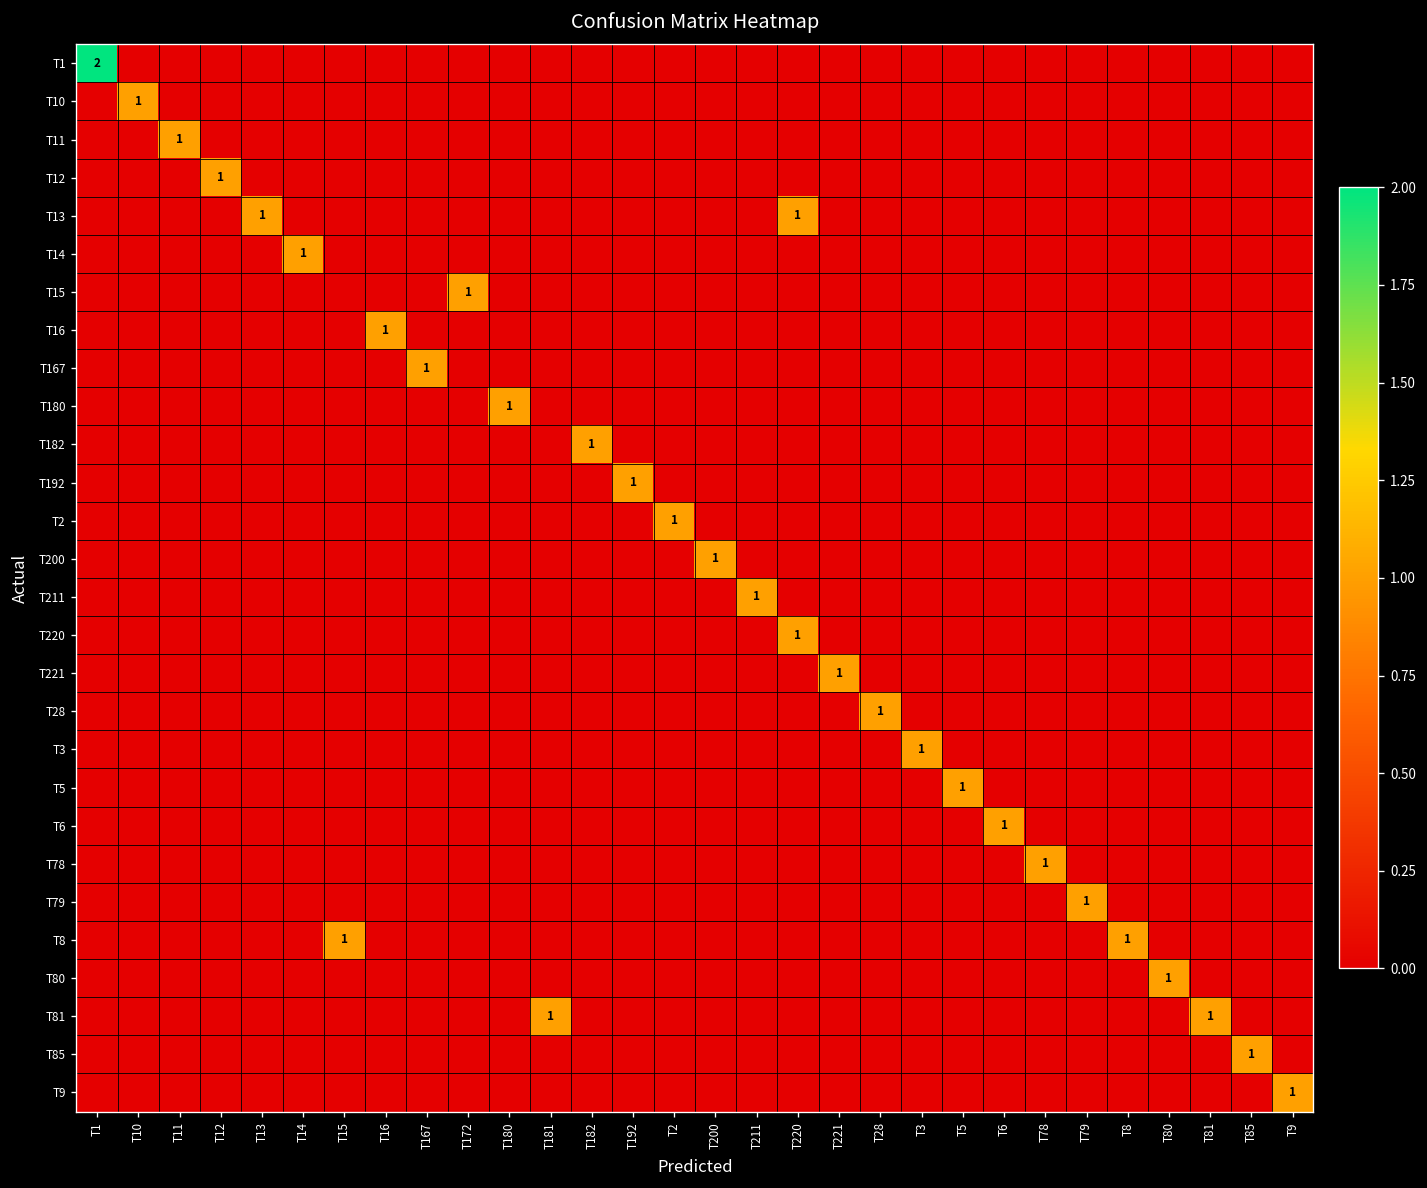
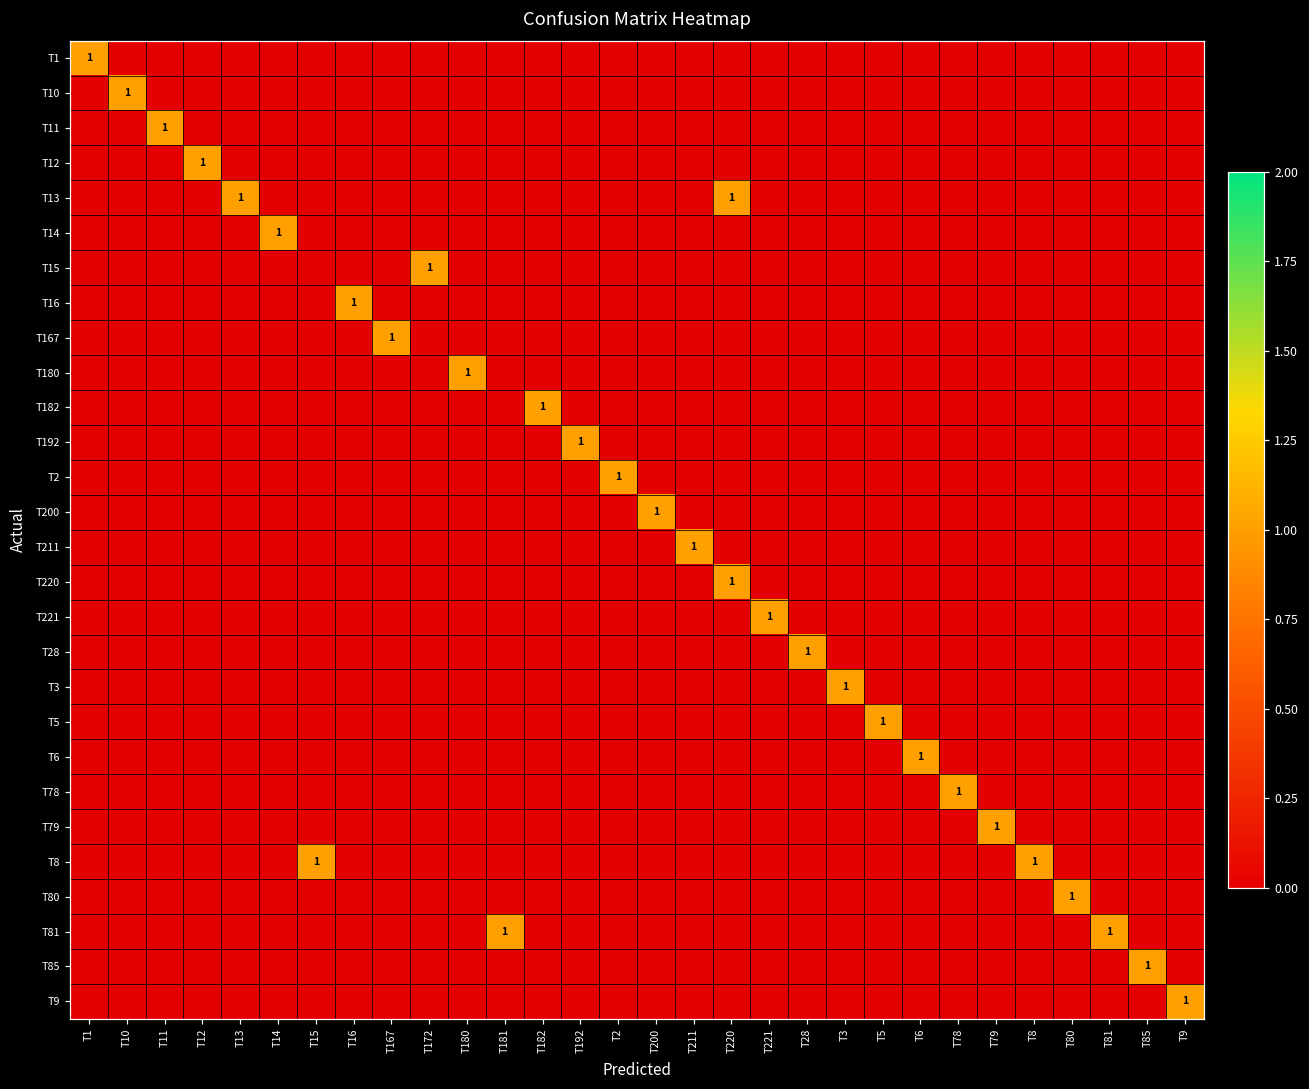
  {
    "T1": {
-     "T1": 2
+     "T1": 1
    },
    "T10": {
      "T10": 1
    },
    "T11": {
      "T11": 1
    },
    "T12": {
      "T12": 1
    },
    "T13": {
      "T13": 1,
      "T220": 1
    },
    "T14": {
      "T14": 1
    },
    "T15": {
      "T172": 1
    },
    "T16": {
      "T16": 1
    },
    "T167": {
      "T167": 1
    },
    "T180": {
      "T180": 1
    },
    "T182": {
      "T182": 1
    },
    "T192": {
      "T192": 1
    },
    "T2": {
      "T2": 1
    },
    "T200": {
      "T200": 1
    },
    "T211": {
      "T211": 1
    },
    "T220": {
      "T220": 1
    },
    "T221": {
      "T221": 1
    },
    "T28": {
      "T28": 1
    },
    "T3": {
      "T3": 1
    },
    "T5": {
      "T5": 1
    },
    "T6": {
      "T6": 1
    },
    "T78": {
      "T78": 1
    },
    "T79": {
      "T79": 1
    },
    "T8": {
      "T15": 1,
      "T8": 1
    },
    "T80": {
      "T80": 1
    },
    "T81": {
      "T181": 1,
      "T81": 1
    },
    "T85": {
      "T85": 1
    },
    "T9": {
      "T9": 1
    }
  }
